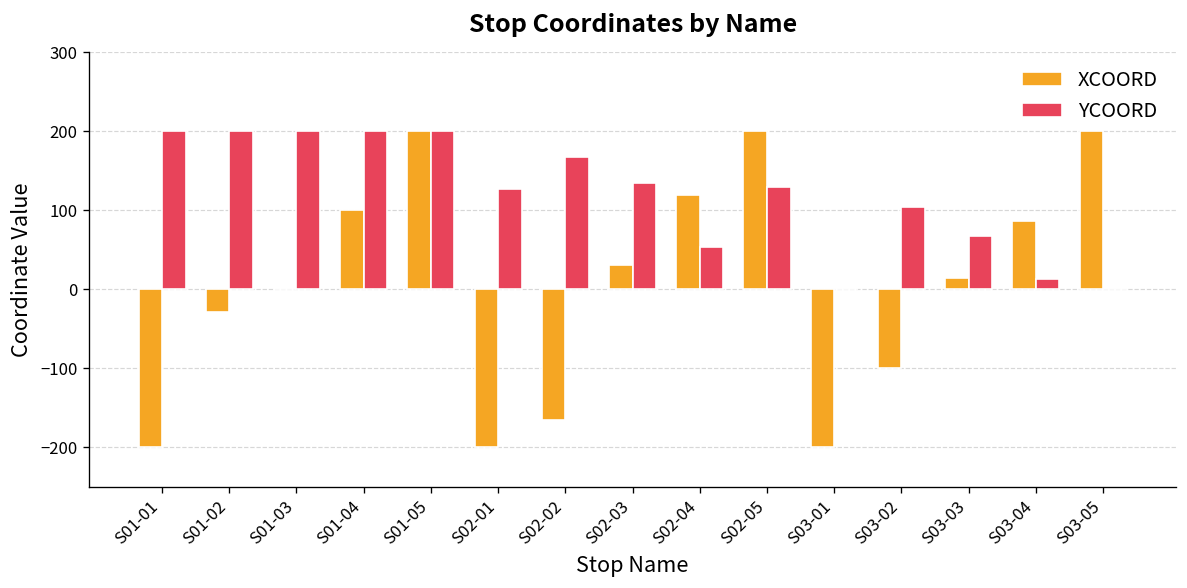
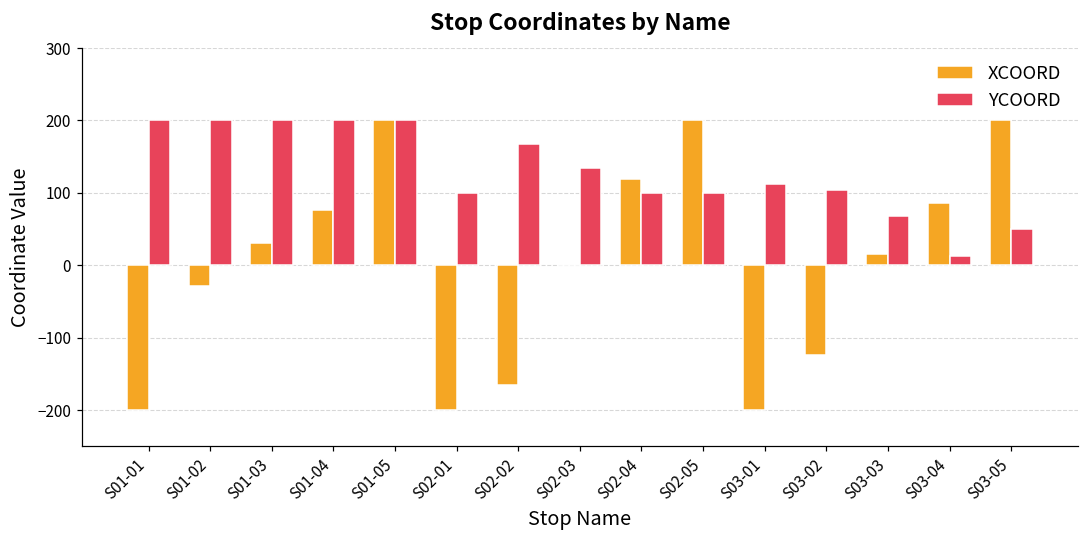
  {
    "XCOORD": {
      "S01-01": -200,
      "S01-02": -30,
-     "S01-03": 0,
-     "S01-04": 100,
+     "S01-03": 30,
+     "S01-04": 80,
      "S01-05": 200,
      "S02-01": -200,
      "S02-02": -170,
-     "S02-03": 30,
+     "S02-03": 0,
      "S02-04": 120,
      "S02-05": 200,
      "S03-01": -200,
-     "S03-02": -100,
+     "S03-02": -120,
      "S03-03": 20,
      "S03-04": 90,
      "S03-05": 200
    },
    "YCOORD": {
      "S01-01": 200,
      "S01-02": 200,
      "S01-03": 200,
      "S01-04": 200,
      "S01-05": 200,
-     "S02-01": 130,
+     "S02-01": 100,
      "S02-02": 170,
      "S02-03": 140,
-     "S02-04": 50,
-     "S02-05": 130,
-     "S03-01": 0,
+     "S02-04": 100,
+     "S02-05": 100,
+     "S03-01": 110,
      "S03-02": 100,
      "S03-03": 70,
      "S03-04": 10,
-     "S03-05": 0
+     "S03-05": 50
    }
  }
